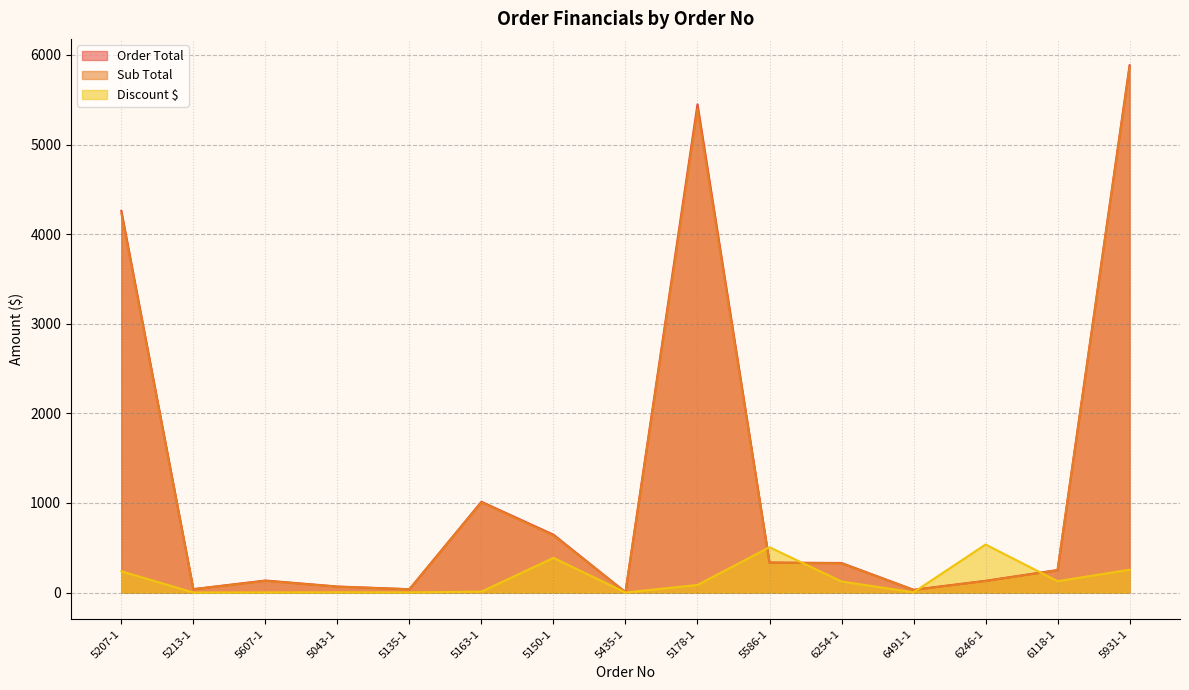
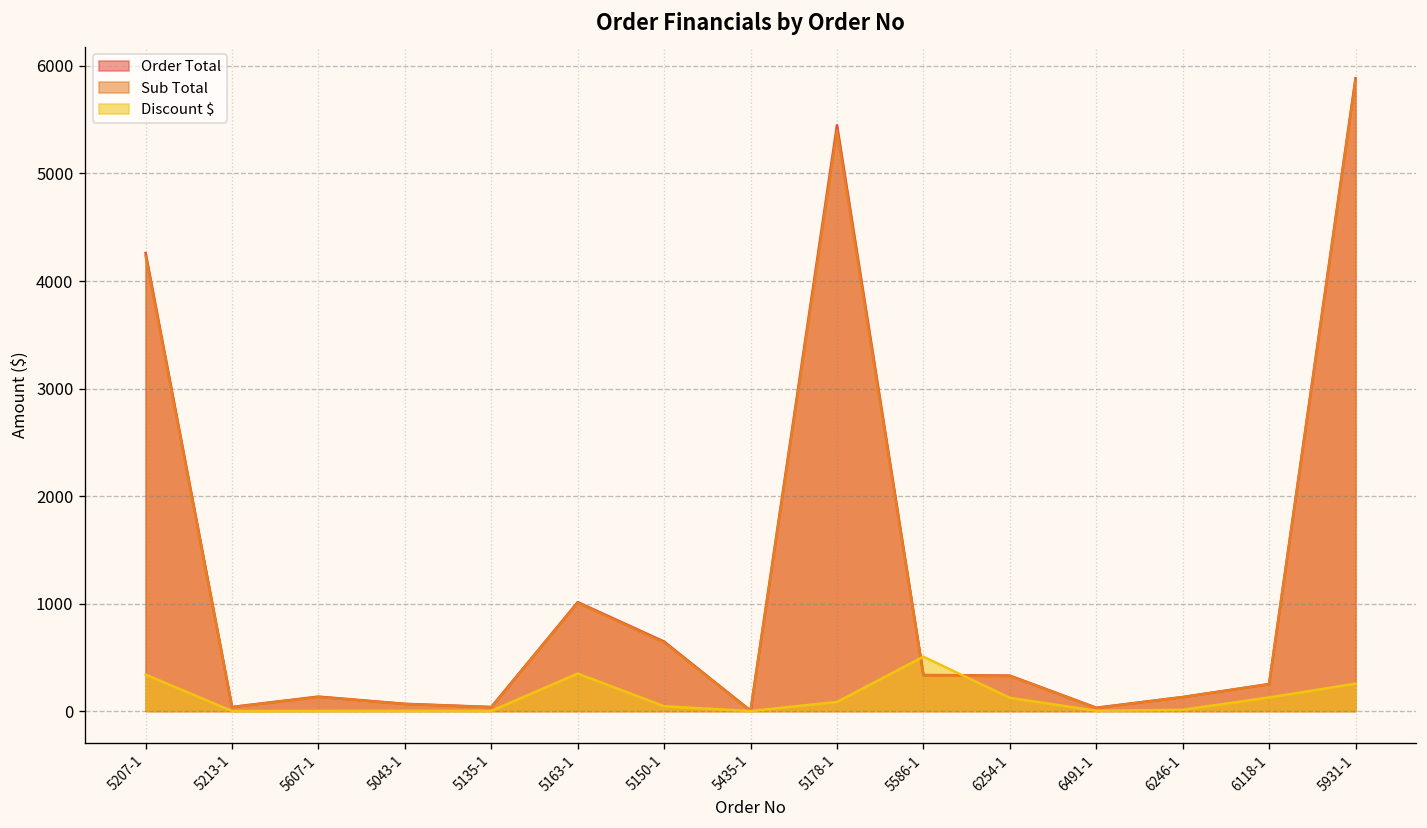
  {
    "Discount $": {
-     "5207-1": 200,
+     "5207-1": 300,
      "5213-1": 0,
      "5607-1": 0,
      "5043-1": 0,
      "5135-1": 0,
-     "5163-1": 0,
-     "5150-1": 400,
+     "5163-1": 300,
+     "5150-1": 0,
      "5178-1": 100,
      "5586-1": 500,
      "6254-1": 100,
-     "6246-1": 500,
+     "6246-1": 0,
      "6118-1": 100,
      "5931-1": 300
    }
  }
